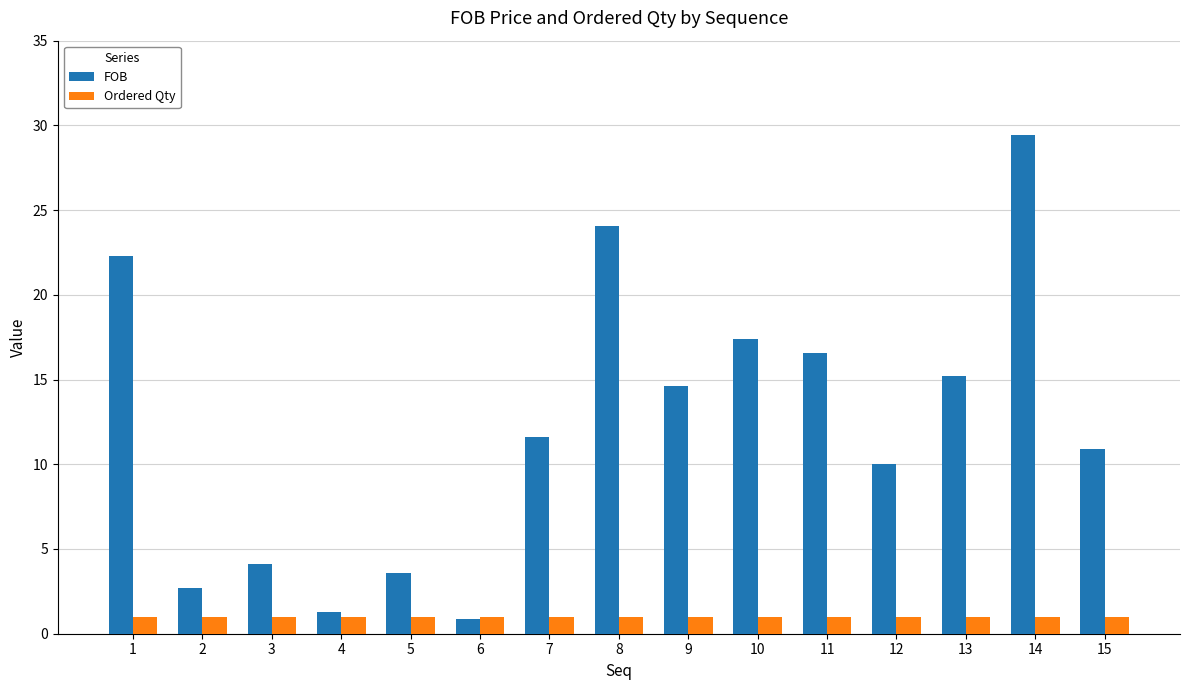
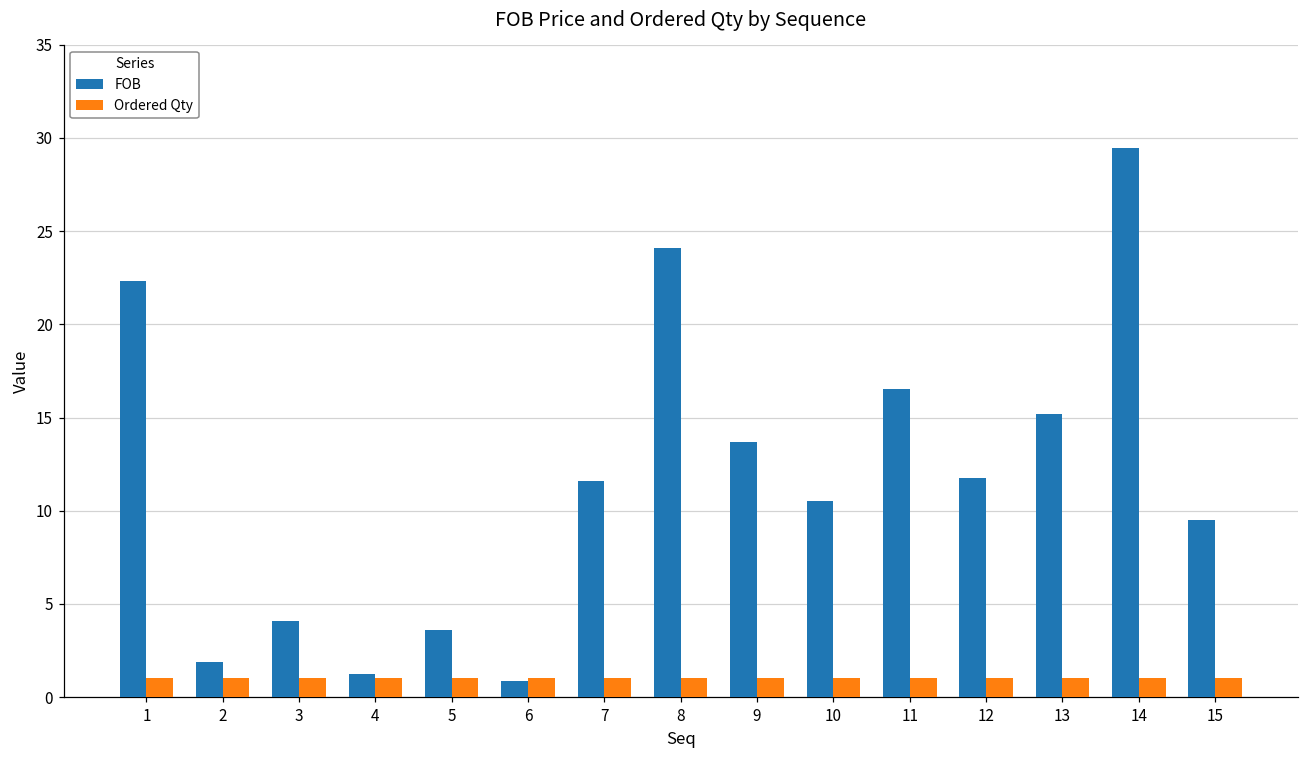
  {
    "FOB": {
      "1": 22.3,
-     "2": 2.7,
+     "2": 1.9,
      "3": 4.1,
      "4": 1.3,
      "5": 3.6,
      "6": 0.9,
      "7": 11.6,
      "8": 24.1,
-     "9": 14.6,
-     "10": 17.4,
+     "9": 13.7,
+     "10": 10.5,
      "11": 16.5,
-     "12": 10.0,
+     "12": 11.8,
      "13": 15.2,
      "14": 29.5,
-     "15": 10.9
+     "15": 9.5
    },
    "Ordered Qty": {
      "1": 1.0,
      "2": 1.0,
      "3": 1.0,
      "4": 1.0,
      "5": 1.0,
      "6": 1.0,
      "7": 1.0,
      "8": 1.0,
      "9": 1.0,
      "10": 1.0,
      "11": 1.0,
      "12": 1.0,
      "13": 1.0,
      "14": 1.0,
      "15": 1.0
    }
  }
